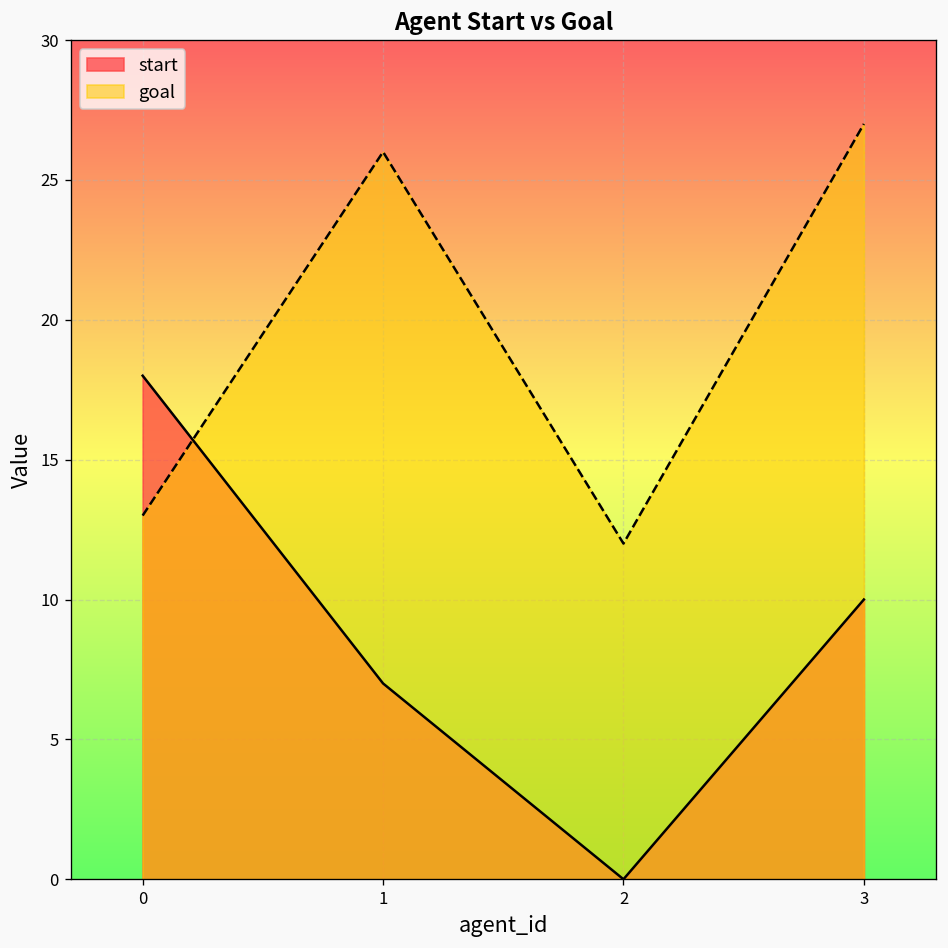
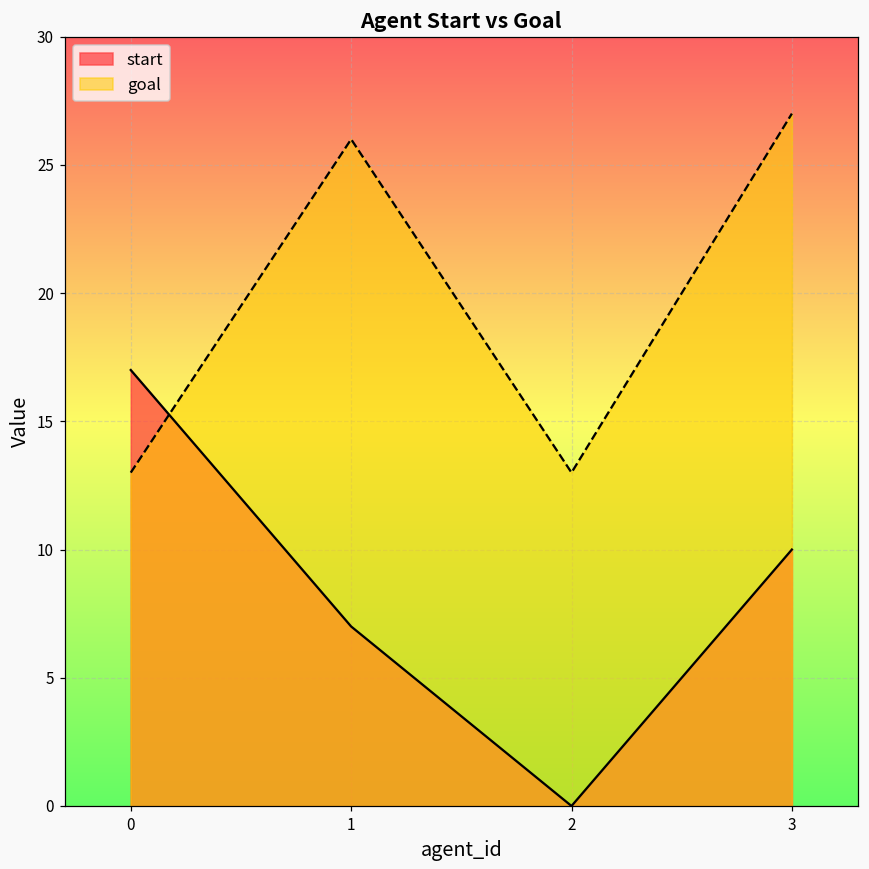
  {
    "start": {
-     "0": 18,
+     "0": 17,
      "1": 7,
      "2": 0,
      "3": 10
    },
    "goal": {
      "0": 13,
      "1": 26,
-     "2": 12,
+     "2": 13,
      "3": 27
    }
  }
